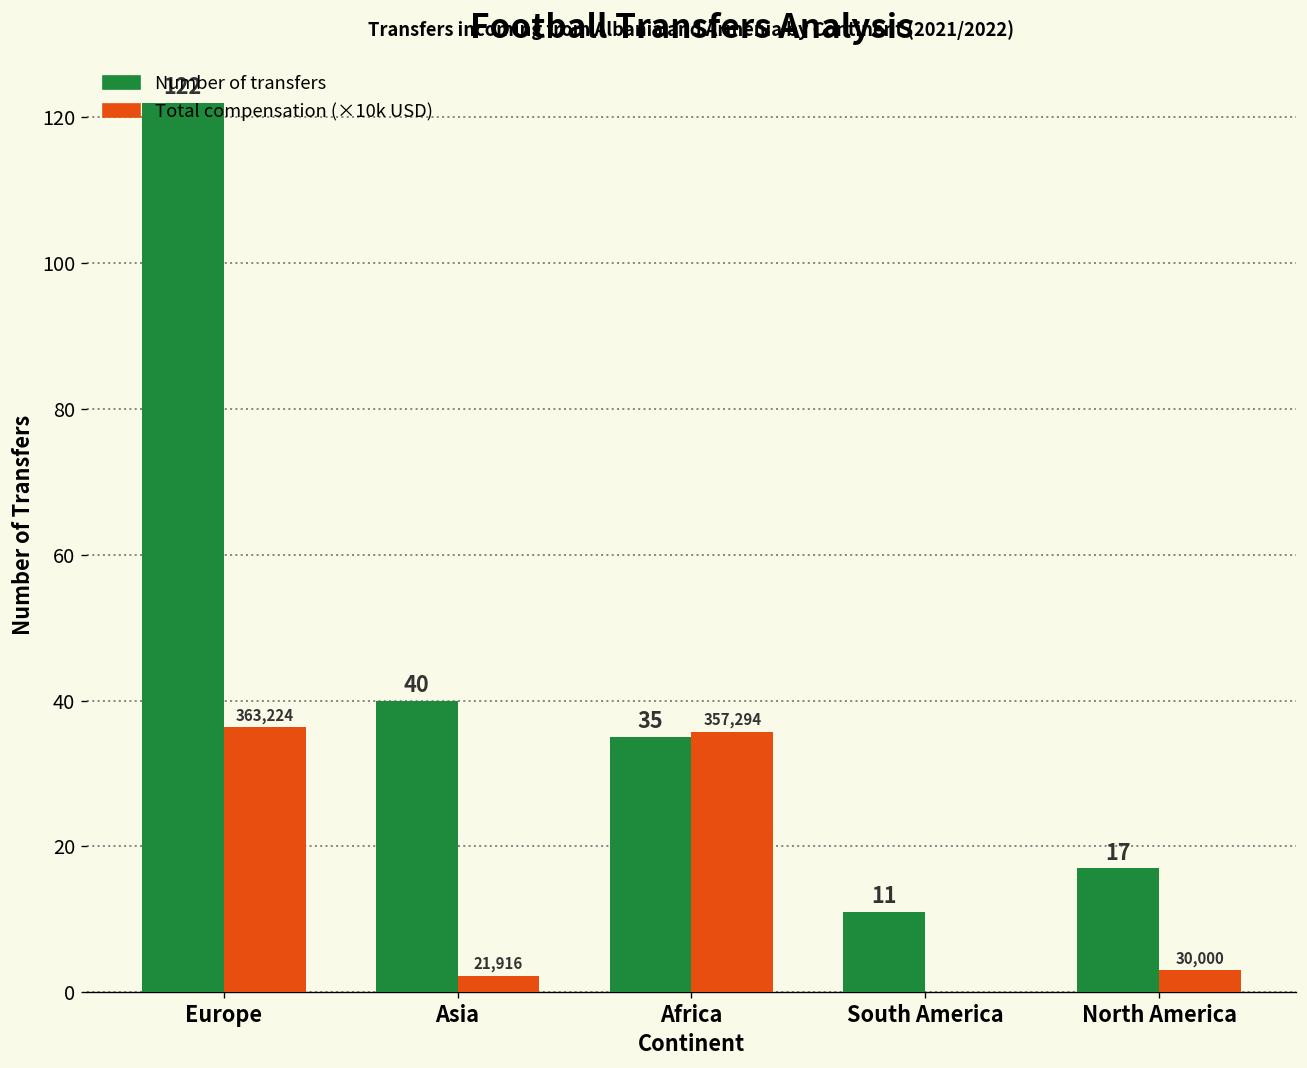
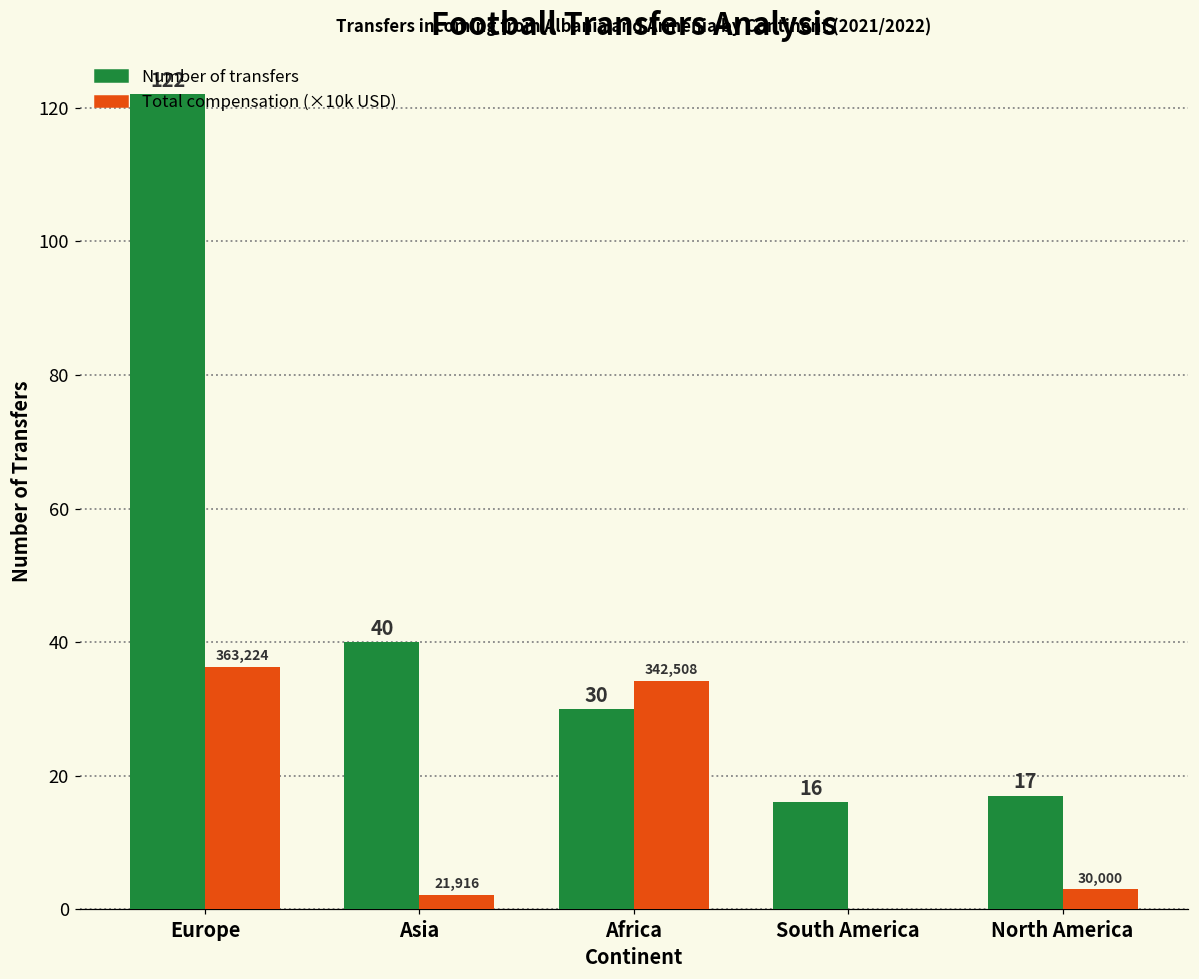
  {
    "Number of transfers": {
      "Europe": "122",
      "Asia": "40",
-     "Africa": "35",
-     "South America": "11",
+     "Africa": "30",
+     "South America": "16",
      "North America": "17"
    },
    "Total compensation (×10k USD)": {
-     "Africa": "357,294"
+     "Africa": "342,508"
    }
  }
